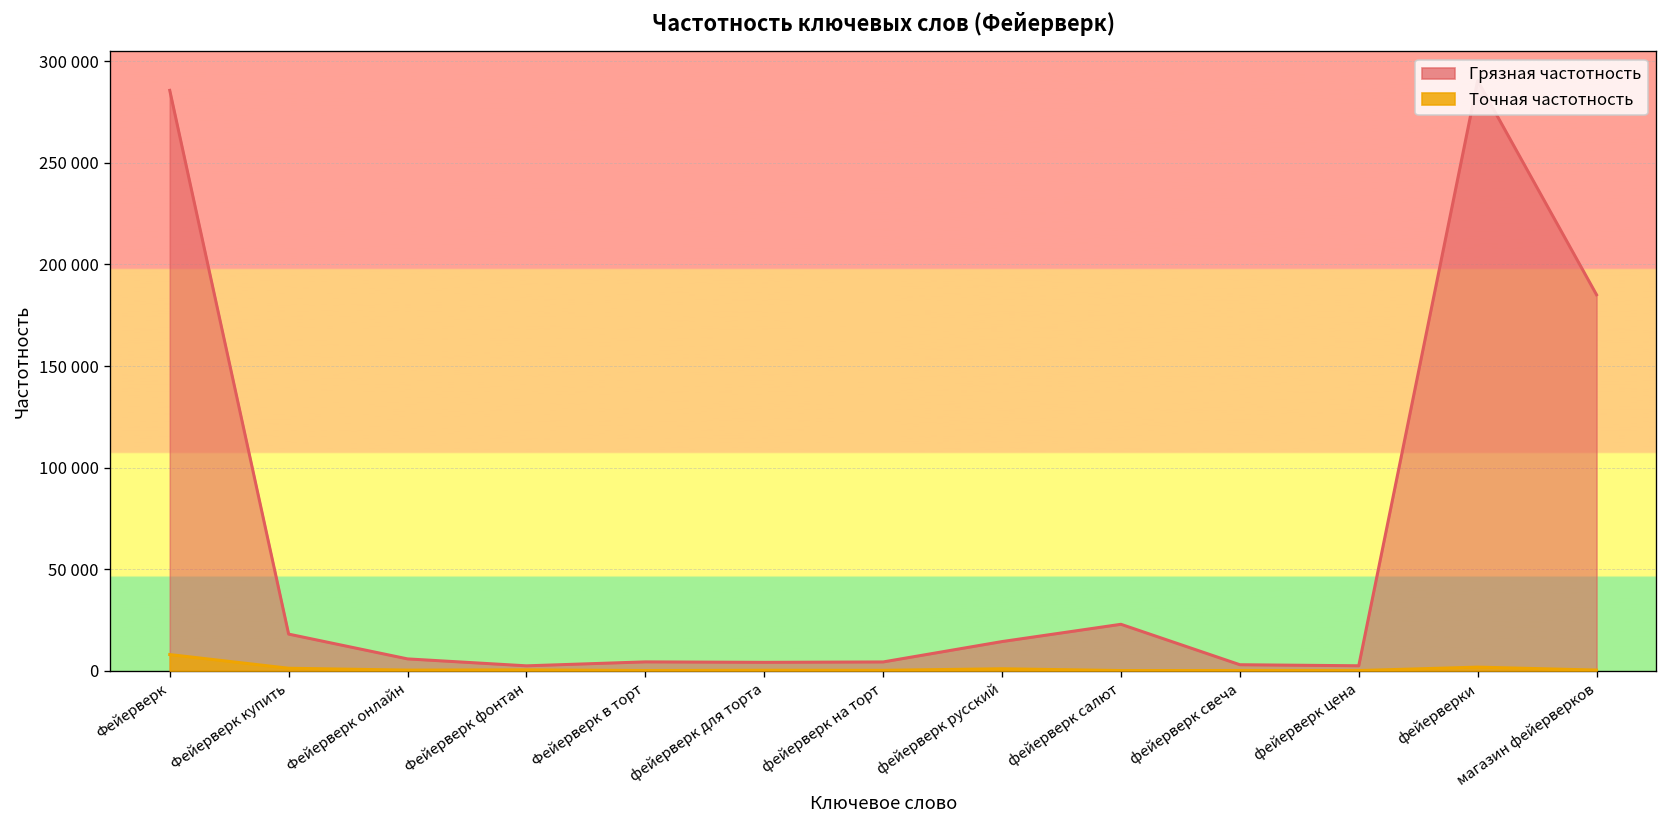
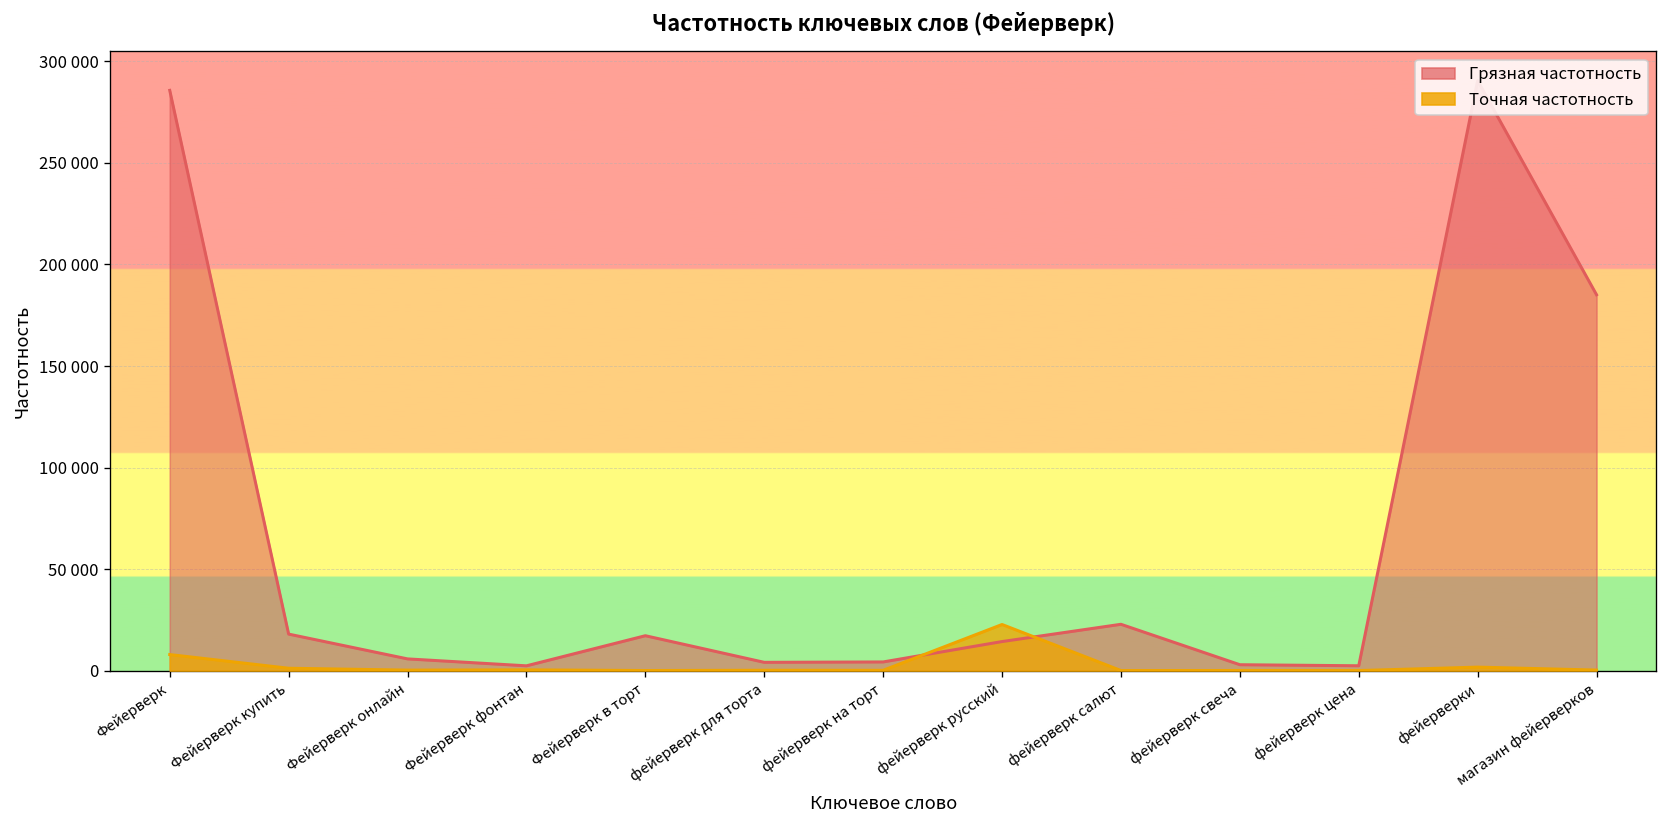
  {
    "Грязная частотность": {
      "Фейерверк": 286000,
      "Фейерверк купить": 18000,
      "Фейерверк онлайн": 6000,
      "Фейерверк фонтан": 2000,
-     "Фейерверк в торт": 4000,
+     "Фейерверк в торт": 17000,
      "фейерверк для торта": 4000,
      "фейерверк на торт": 4000,
      "фейерверк русский": 14000,
      "фейерверк салют": 23000,
      "фейерверк свеча": 3000,
      "фейерверк цена": 2000,
      "магазин фейерверков": 185000
    },
    "Точная частотность": {
      "Фейерверк": 8000,
      "Фейерверк купить": 1000,
      "Фейерверк онлайн": 0,
      "Фейерверк фонтан": 0,
      "Фейерверк в торт": 0,
      "фейерверк для торта": 0,
      "фейерверк на торт": 0,
-     "фейерверк русский": 1000,
+     "фейерверк русский": 23000,
      "фейерверк салют": 0,
      "фейерверк свеча": 0,
      "фейерверк цена": 0,
      "фейерверки": 2000,
      "магазин фейерверков": 0
    }
  }
